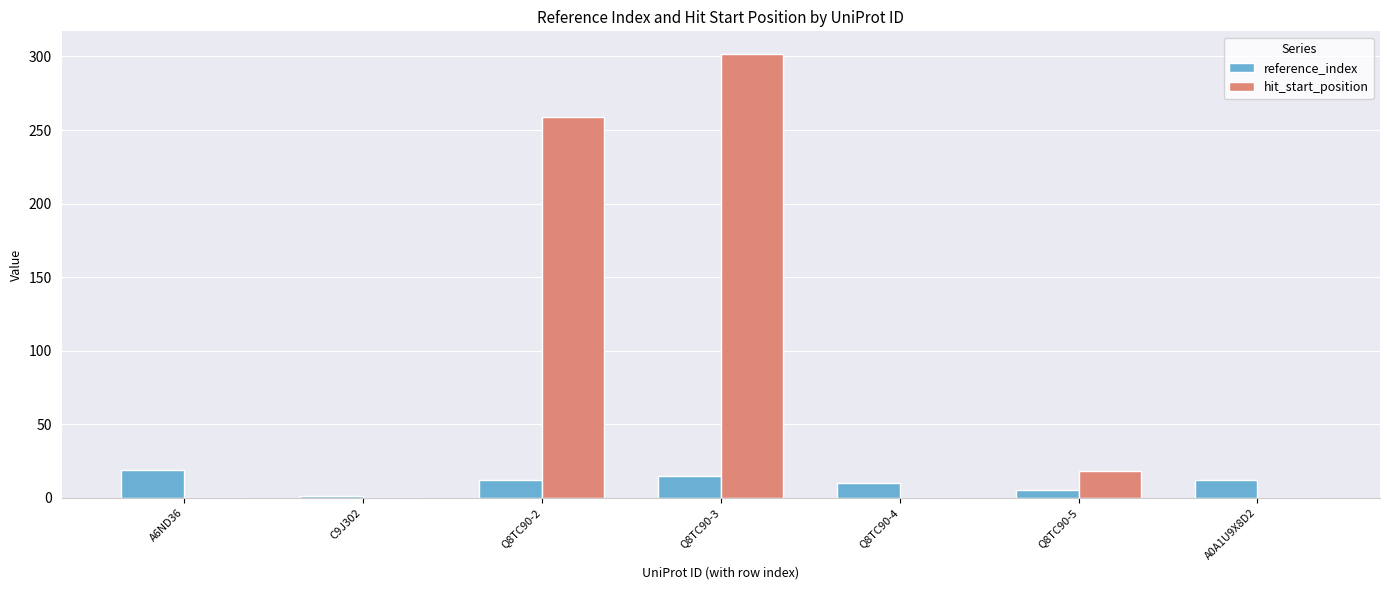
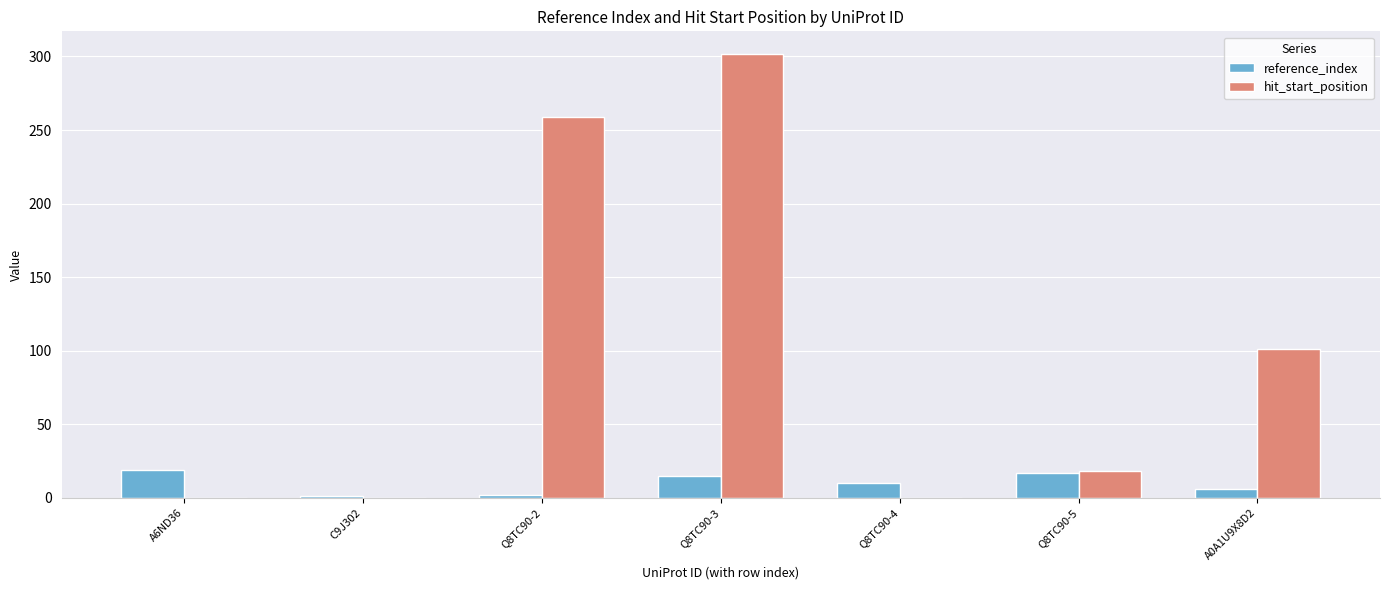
  {
    "reference_index": {
      "A6ND36": 19,
-     "Q8TC90-2": 12,
+     "Q8TC90-2": 2,
      "Q8TC90-3": 15,
      "Q8TC90-4": 10,
-     "Q8TC90-5": 5,
-     "A0A1U9X8D2": 12
+     "Q8TC90-5": 17,
+     "A0A1U9X8D2": 6
    },
    "hit_start_position": {
      "A6ND36": 0,
      "C9J302": 0,
      "Q8TC90-2": 259,
      "Q8TC90-3": 302,
      "Q8TC90-4": 0,
      "Q8TC90-5": 18,
-     "A0A1U9X8D2": 0
+     "A0A1U9X8D2": 101
    }
  }
